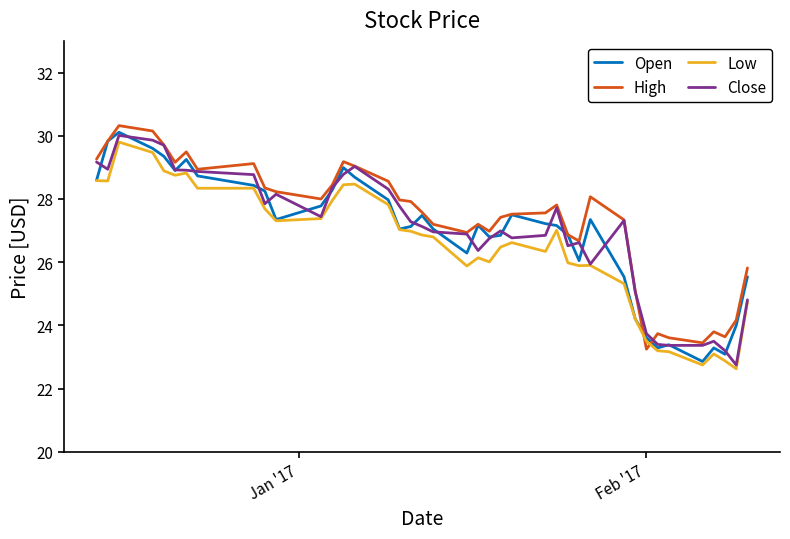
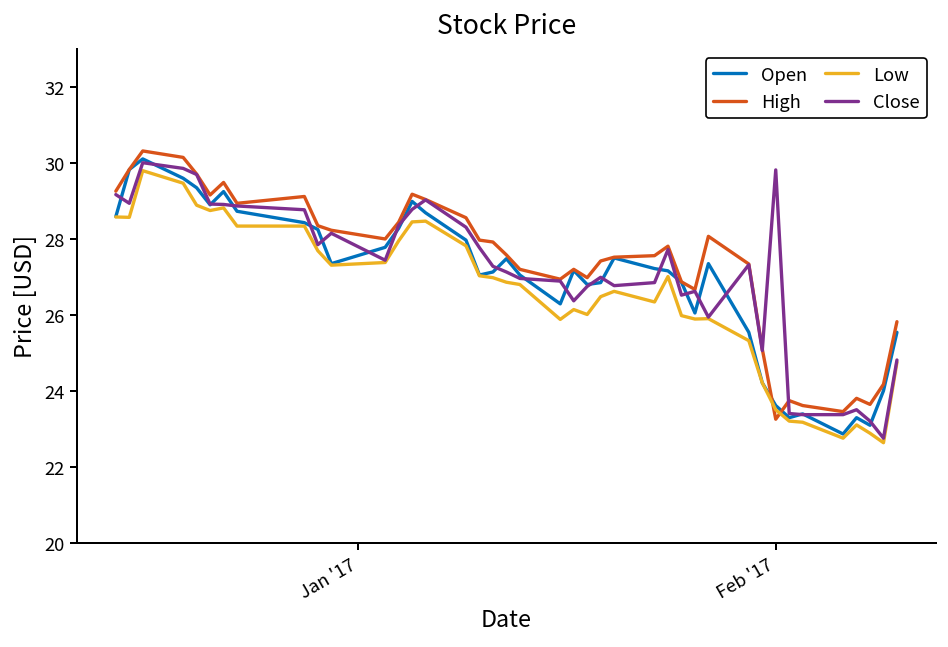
  {
    "Open": {
      "Feb '17": 23.6
    },
    "High": {
      "Feb '17": 23.3
    },
    "Low": {
      "Feb '17": 23.5
    },
    "Close": {
-     "Feb '17": 23.7
+     "Feb '17": 29.8
    }
  }
